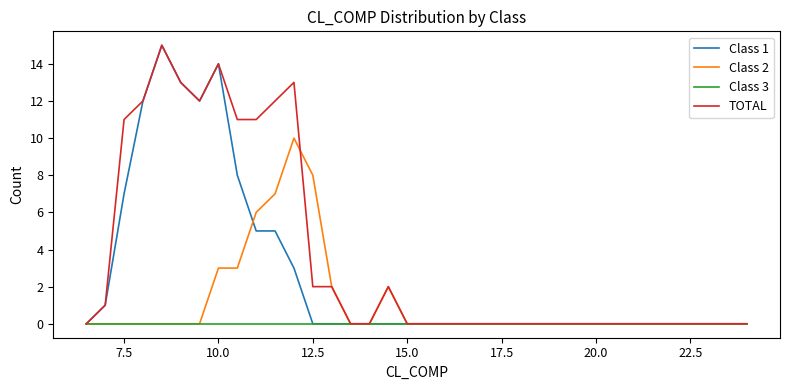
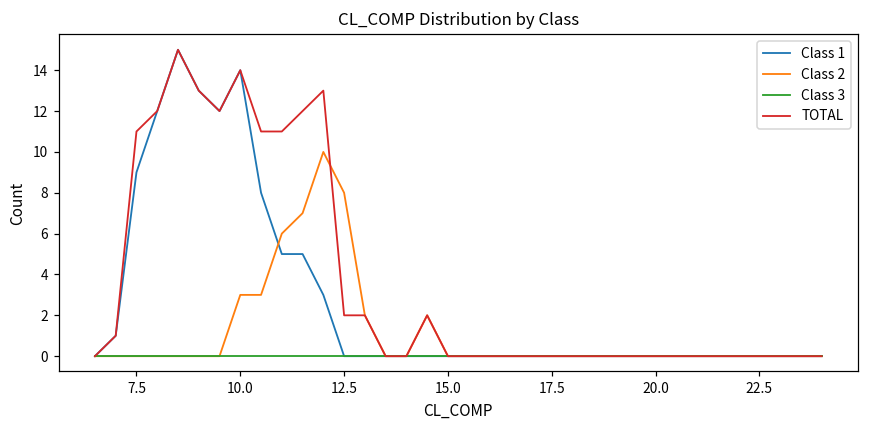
  {
    "Class 1": {
-     "7.5": 7
+     "7.5": 9
    },
    "Class 2": {
      "10.0": 3,
      "12.5": 8
    },
    "Class 3": {
      "10.0": 0
    },
    "TOTAL": {
      "7.5": 11,
      "12.5": 2
    }
  }
